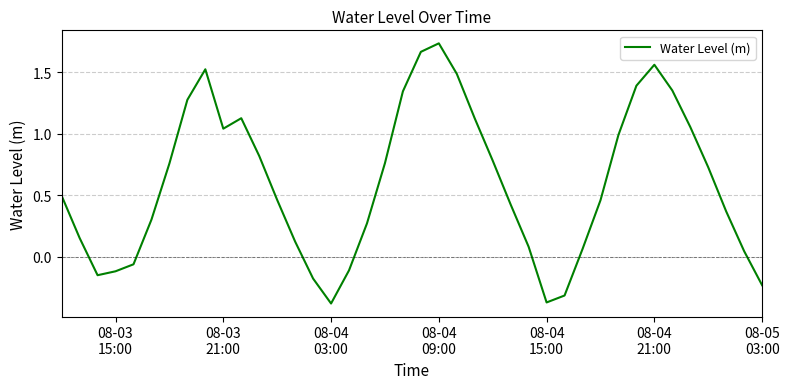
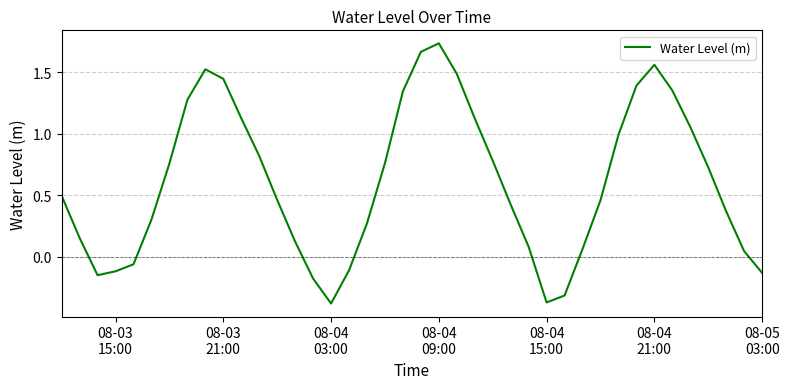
  {
    "08-03 15:00": -0.12,
-   "08-03 21:00": 1.04,
+   "08-03 21:00": 1.45,
    "08-04 03:00": -0.38,
    "08-04 09:00": 1.74,
    "08-04 15:00": -0.37,
    "08-04 21:00": 1.56,
-   "08-05 03:00": -0.23
+   "08-05 03:00": -0.13
  }
